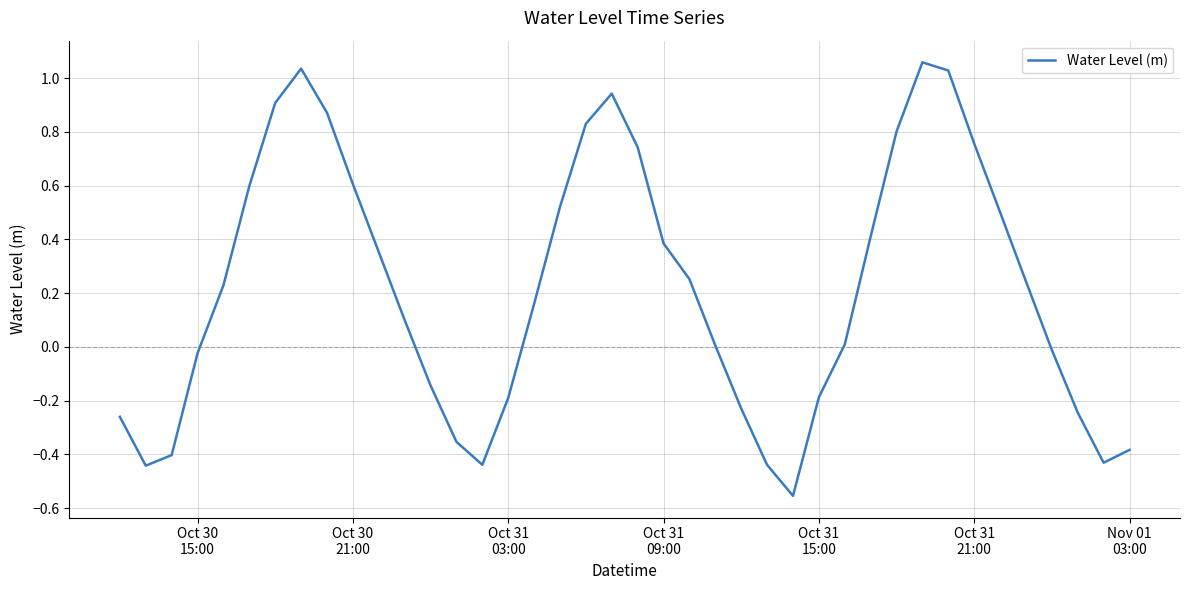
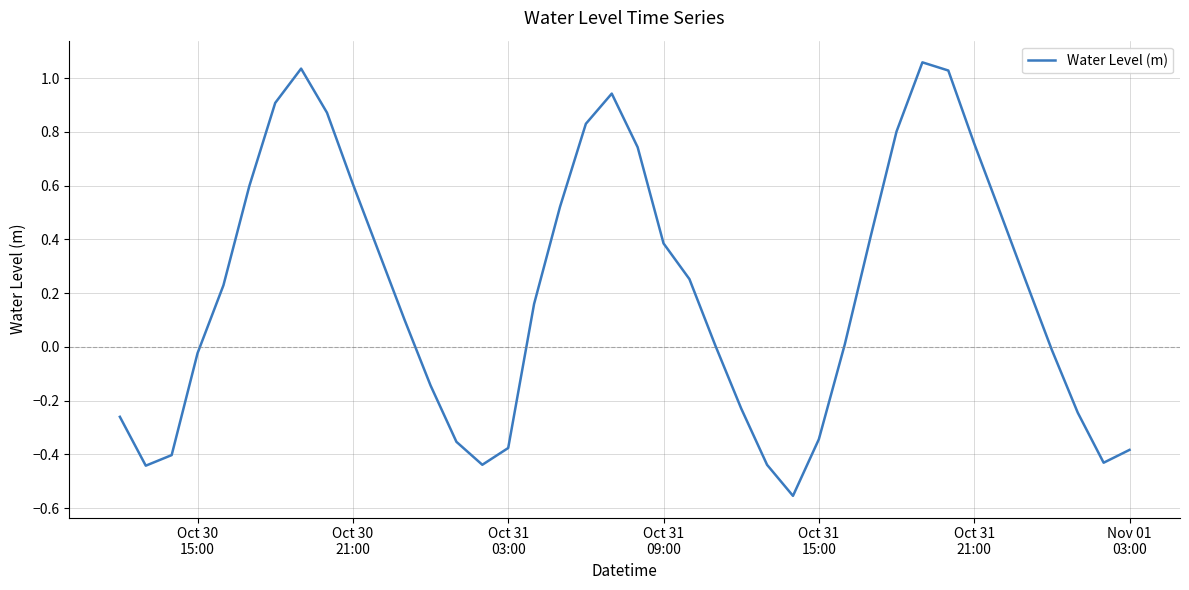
  {
    "Oct 30 15:00": -0.02,
    "Oct 30 21:00": 0.61,
-   "Oct 31 03:00": -0.19,
+   "Oct 31 03:00": -0.38,
    "Oct 31 09:00": 0.39,
-   "Oct 31 15:00": -0.19,
+   "Oct 31 15:00": -0.34,
    "Oct 31 21:00": 0.76,
    "Nov 01 03:00": -0.38
  }
